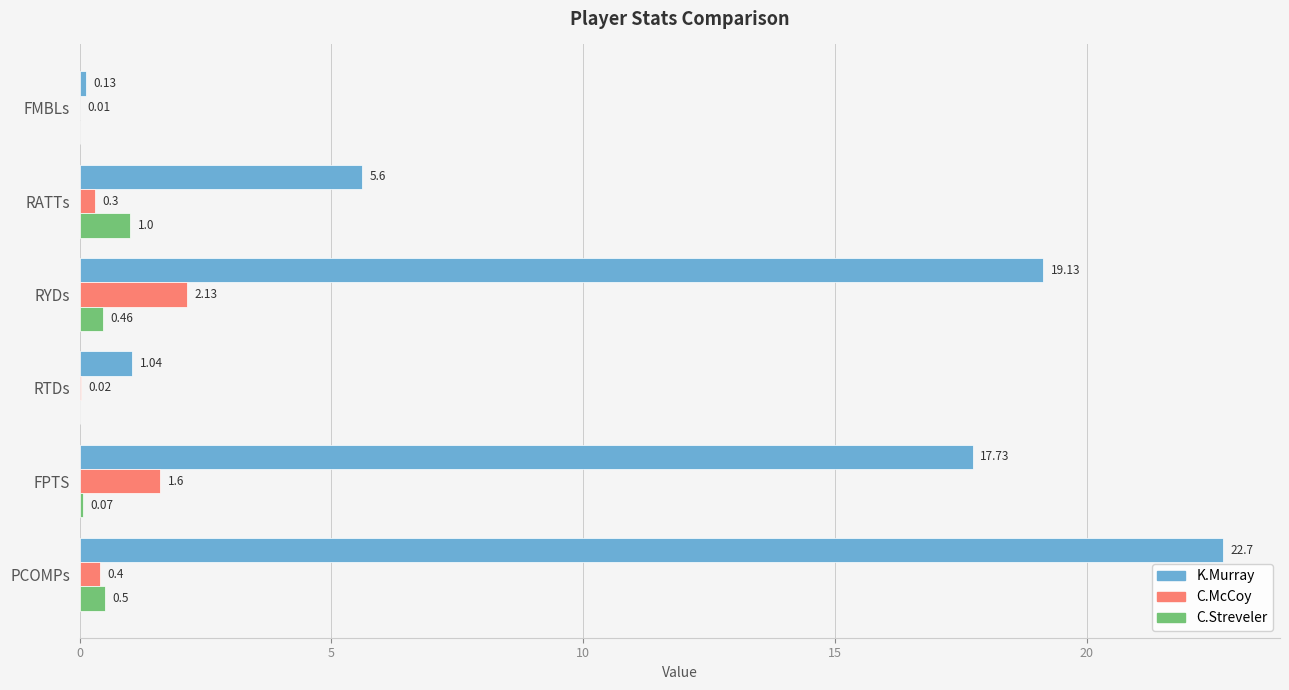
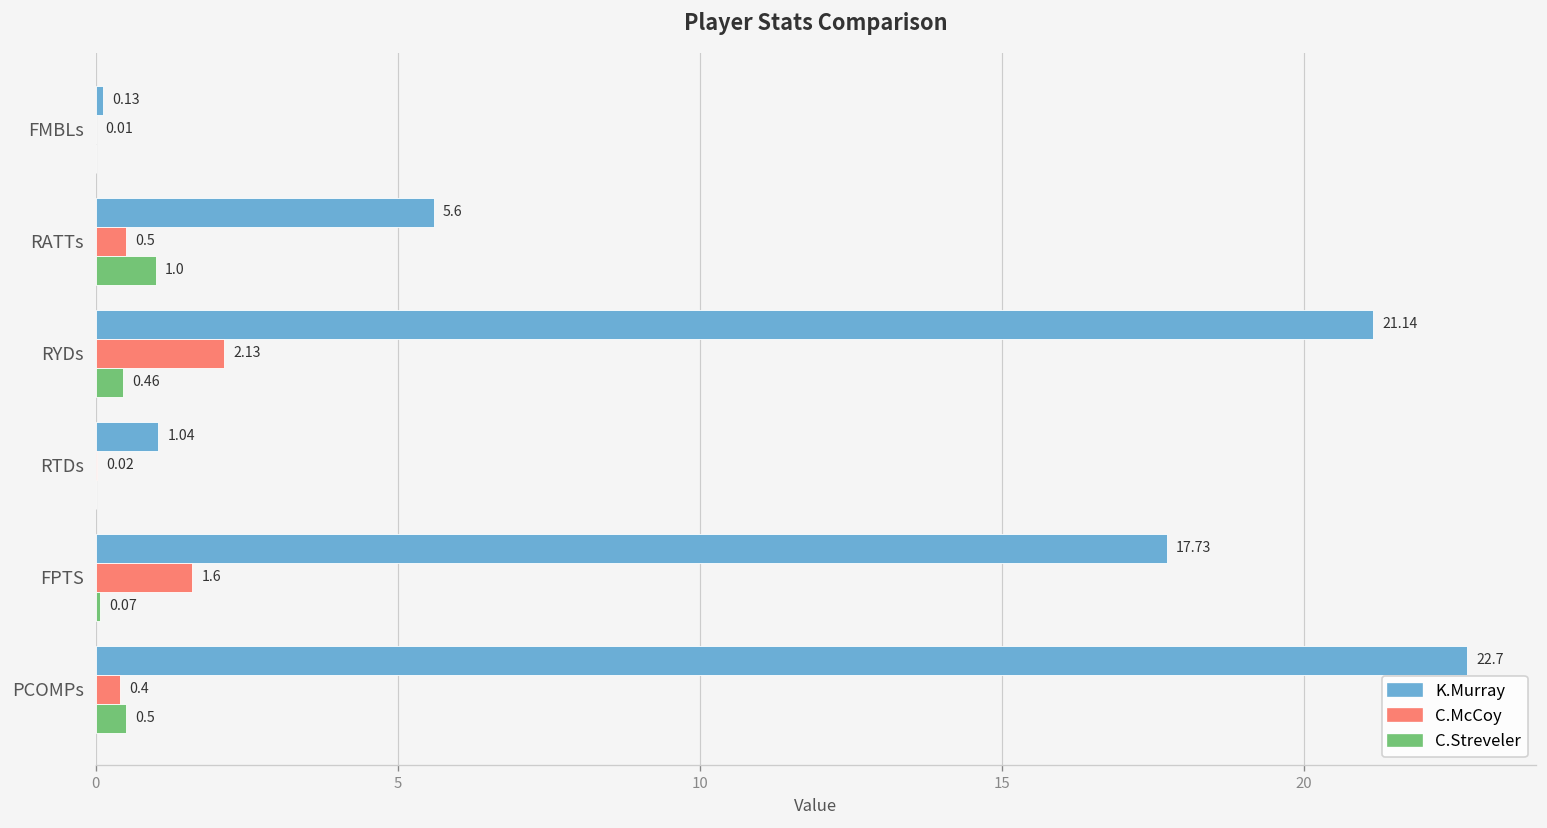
  {
    "K.Murray": {
      "FMBLs": 0.13,
      "RATTs": 5.6,
-     "RYDs": 19.13,
+     "RYDs": 21.14,
      "RTDs": 1.04,
      "FPTS": 17.73,
      "PCOMPs": 22.7
    },
    "C.McCoy": {
      "FMBLs": 0.01,
-     "RATTs": 0.3,
+     "RATTs": 0.5,
      "RYDs": 2.13,
      "RTDs": 0.02,
      "FPTS": 1.6,
      "PCOMPs": 0.4
    },
    "C.Streveler": {
      "RATTs": 1.0,
      "RYDs": 0.46,
      "FPTS": 0.07,
      "PCOMPs": 0.5
    }
  }
